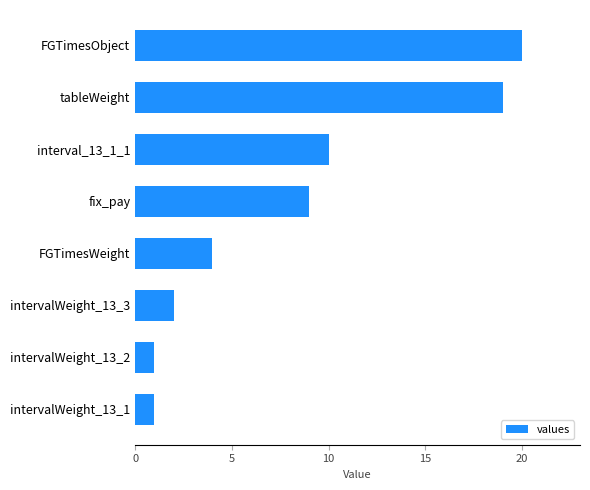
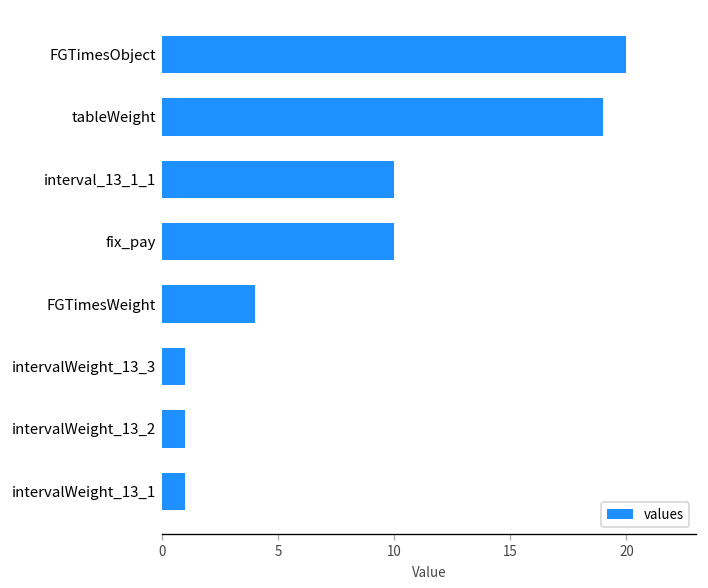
  {
    "FGTimesObject": 20,
    "tableWeight": 19,
    "interval_13_1_1": 10,
-   "fix_pay": 9,
+   "fix_pay": 10,
    "FGTimesWeight": 4,
-   "intervalWeight_13_3": 2,
+   "intervalWeight_13_3": 1,
    "intervalWeight_13_2": 1,
    "intervalWeight_13_1": 1
  }
